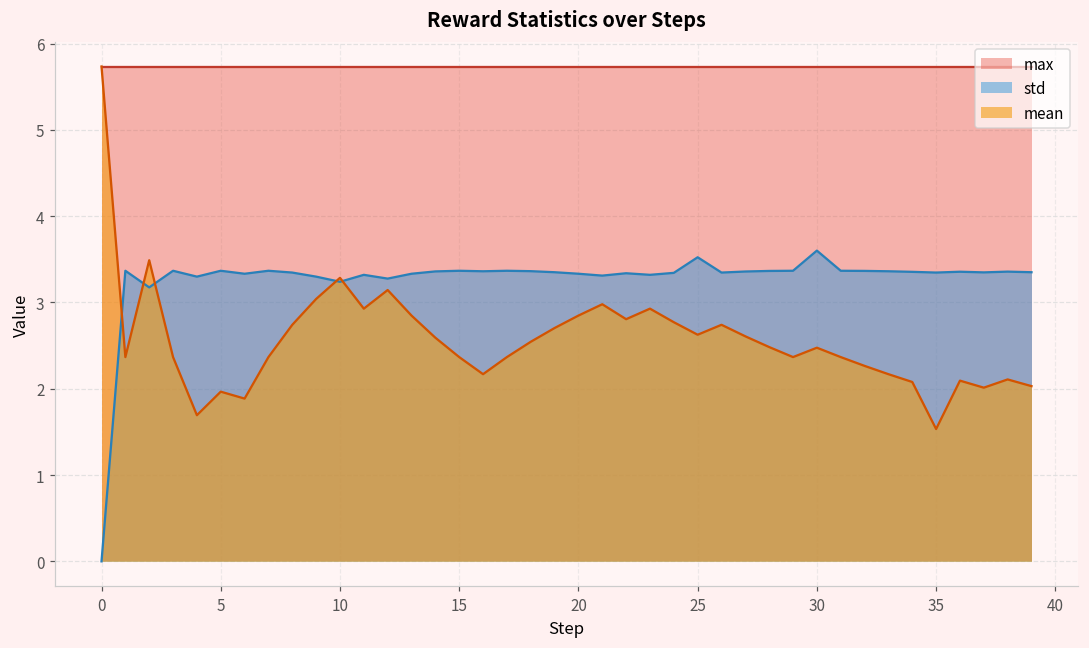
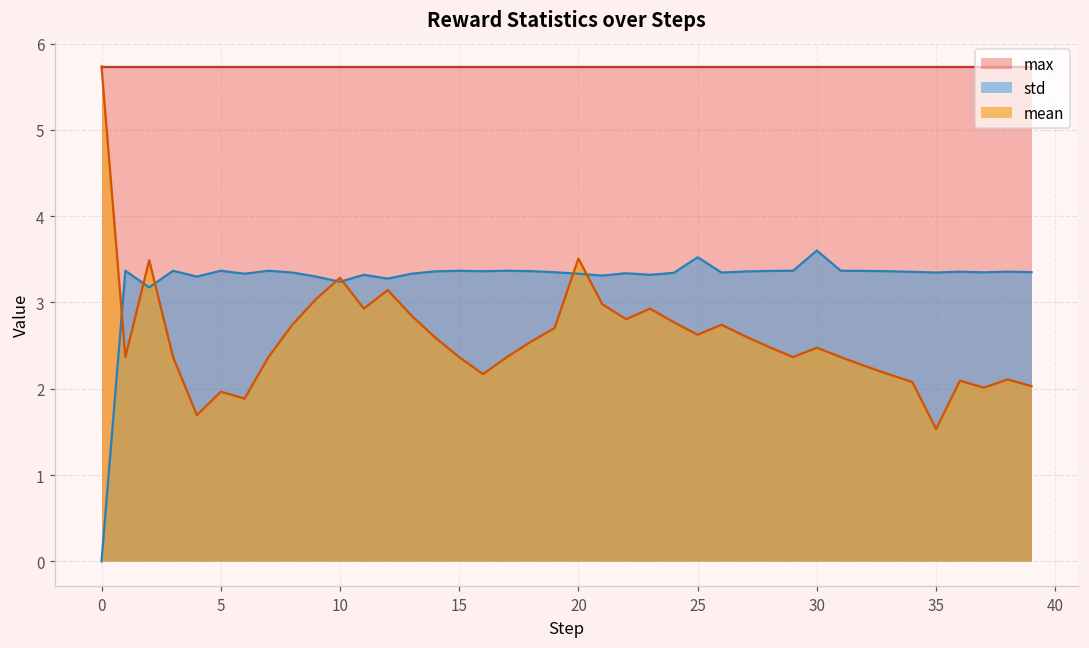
  {
    "max": {
      "5": 5.7,
      "10": 5.7,
      "15": 5.7,
      "20": 5.7,
      "25": 5.7,
      "30": 5.7,
      "35": 5.7
    },
    "std": {
      "0": 0.0,
      "5": 3.4,
      "10": 3.2,
      "15": 3.4,
      "20": 3.3,
      "25": 3.5,
      "30": 3.6,
      "35": 3.3
    },
    "mean": {
      "5": 2.0,
      "10": 3.3,
      "15": 2.4,
-     "20": 2.8,
+     "20": 3.5,
      "25": 2.6,
      "30": 2.5,
      "35": 1.5
    }
  }
